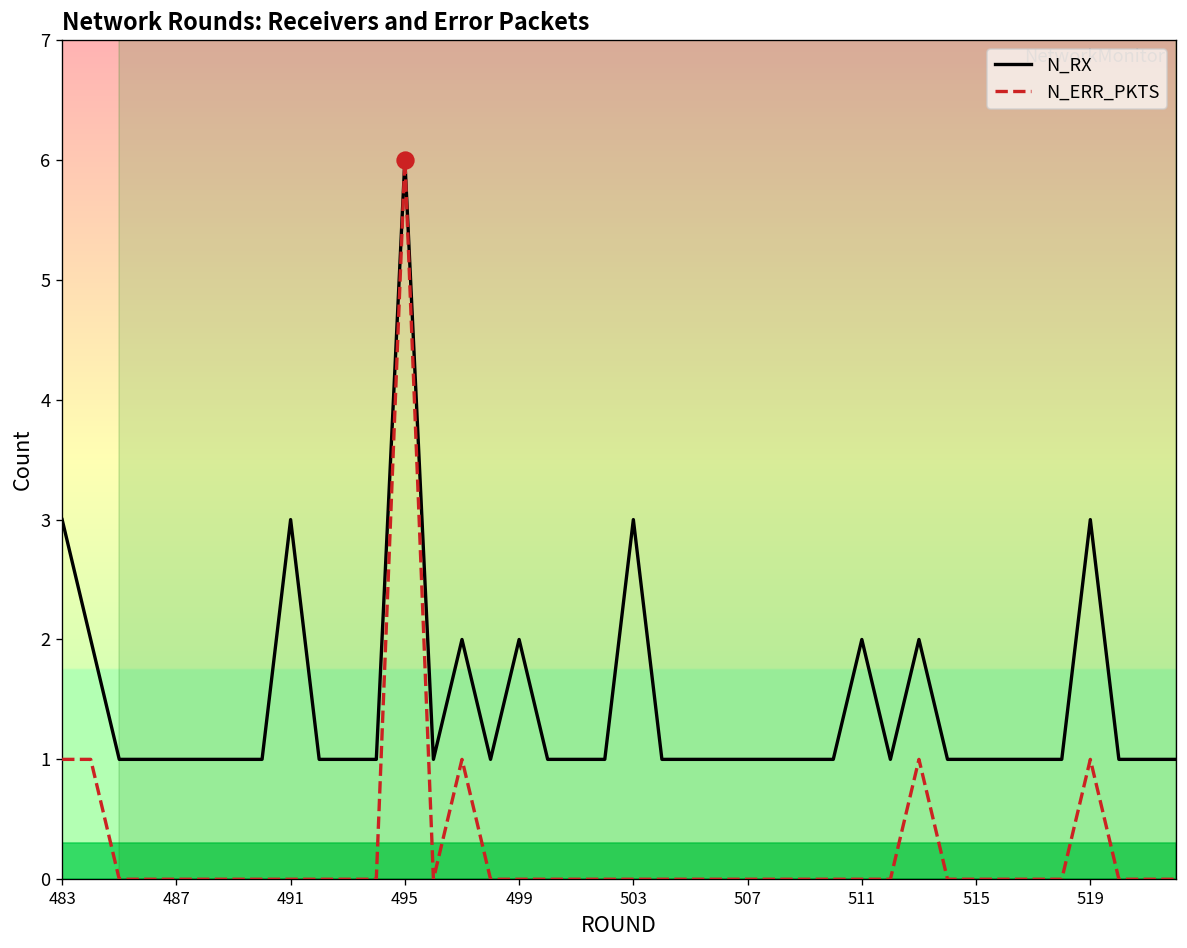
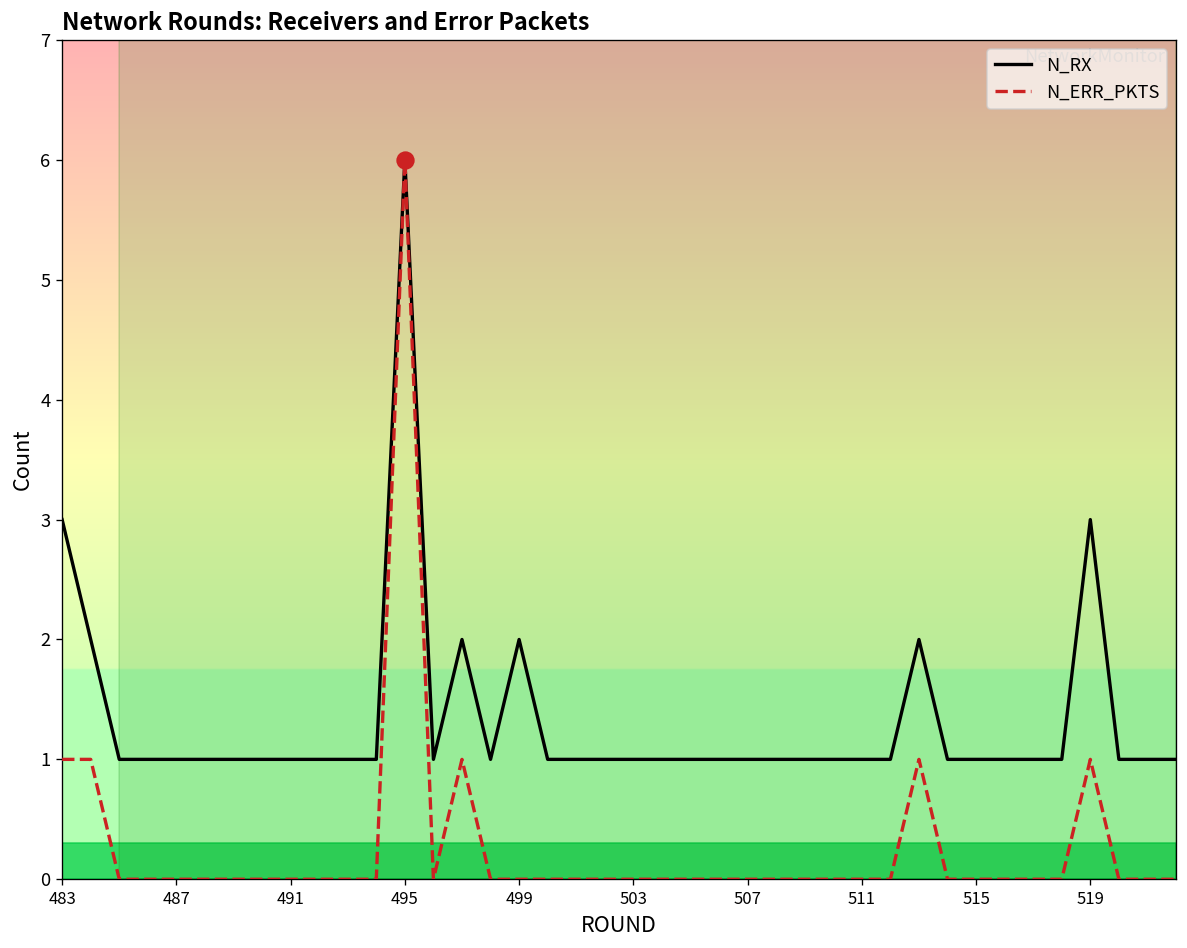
  {
    "N_RX": {
      "483": 3,
      "487": 1,
-     "491": 3,
+     "491": 1,
      "499": 2,
-     "503": 3,
+     "503": 1,
      "507": 1,
-     "511": 2,
+     "511": 1,
      "515": 1,
      "519": 3
    }
  }
